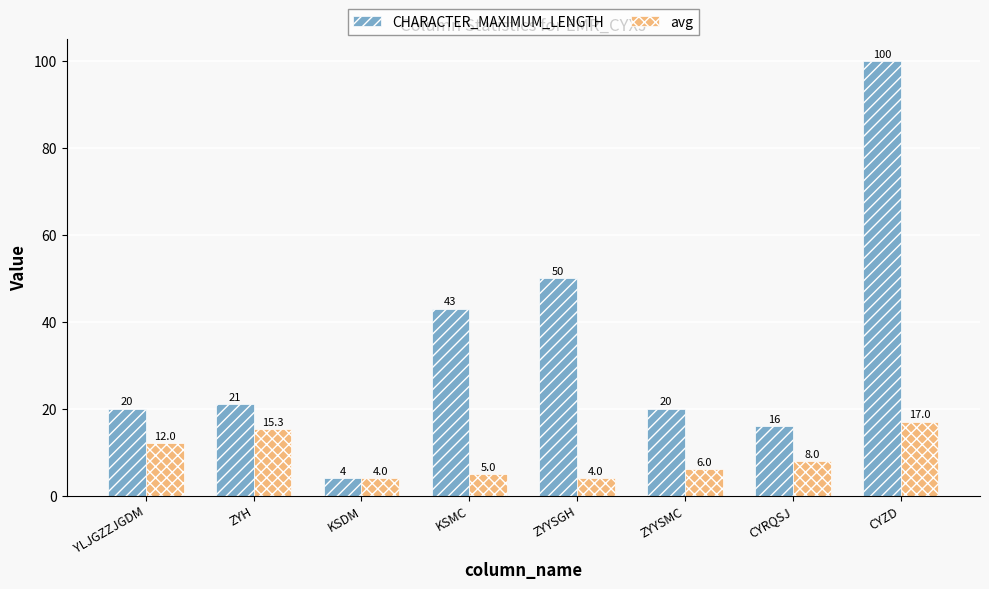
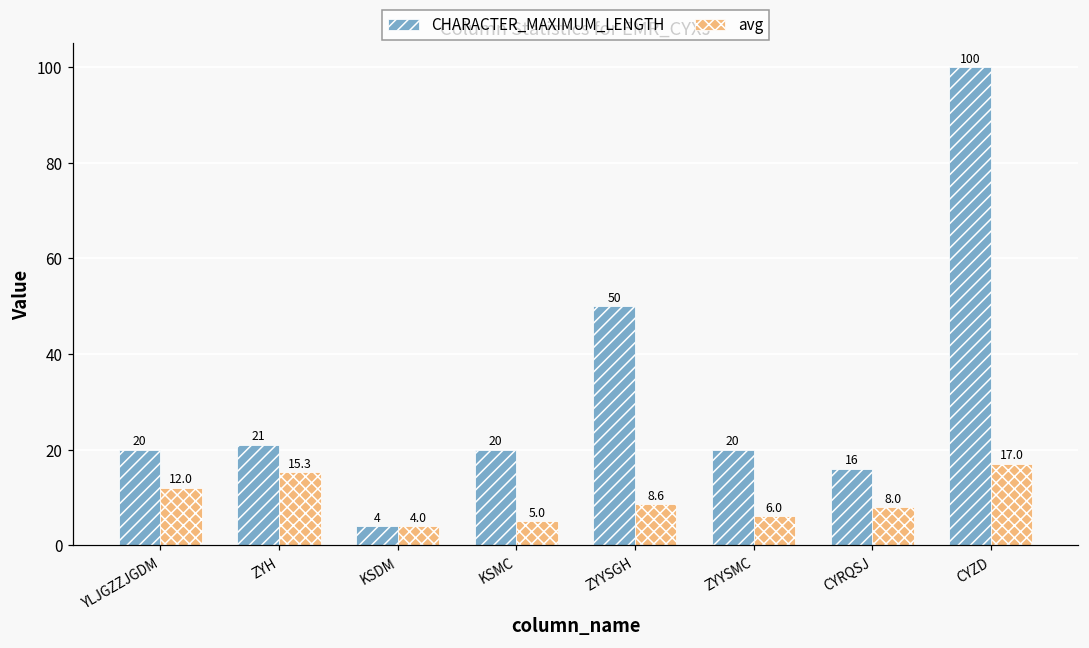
  {
    "CHARACTER_MAXIMUM_LENGTH": {
      "YLJGZZJGDM": 20,
      "ZYH": 21,
      "KSDM": 4,
-     "KSMC": 43,
+     "KSMC": 20,
      "ZYYSGH": 50,
      "ZYYSMC": 20,
      "CYRQSJ": 16,
      "CYZD": 100
    },
    "avg": {
      "YLJGZZJGDM": 12.0,
      "ZYH": 15.3,
      "KSDM": 4.0,
      "KSMC": 5.0,
-     "ZYYSGH": 4.0,
+     "ZYYSGH": 8.6,
      "ZYYSMC": 6.0,
      "CYRQSJ": 8.0,
      "CYZD": 17.0
    }
  }
